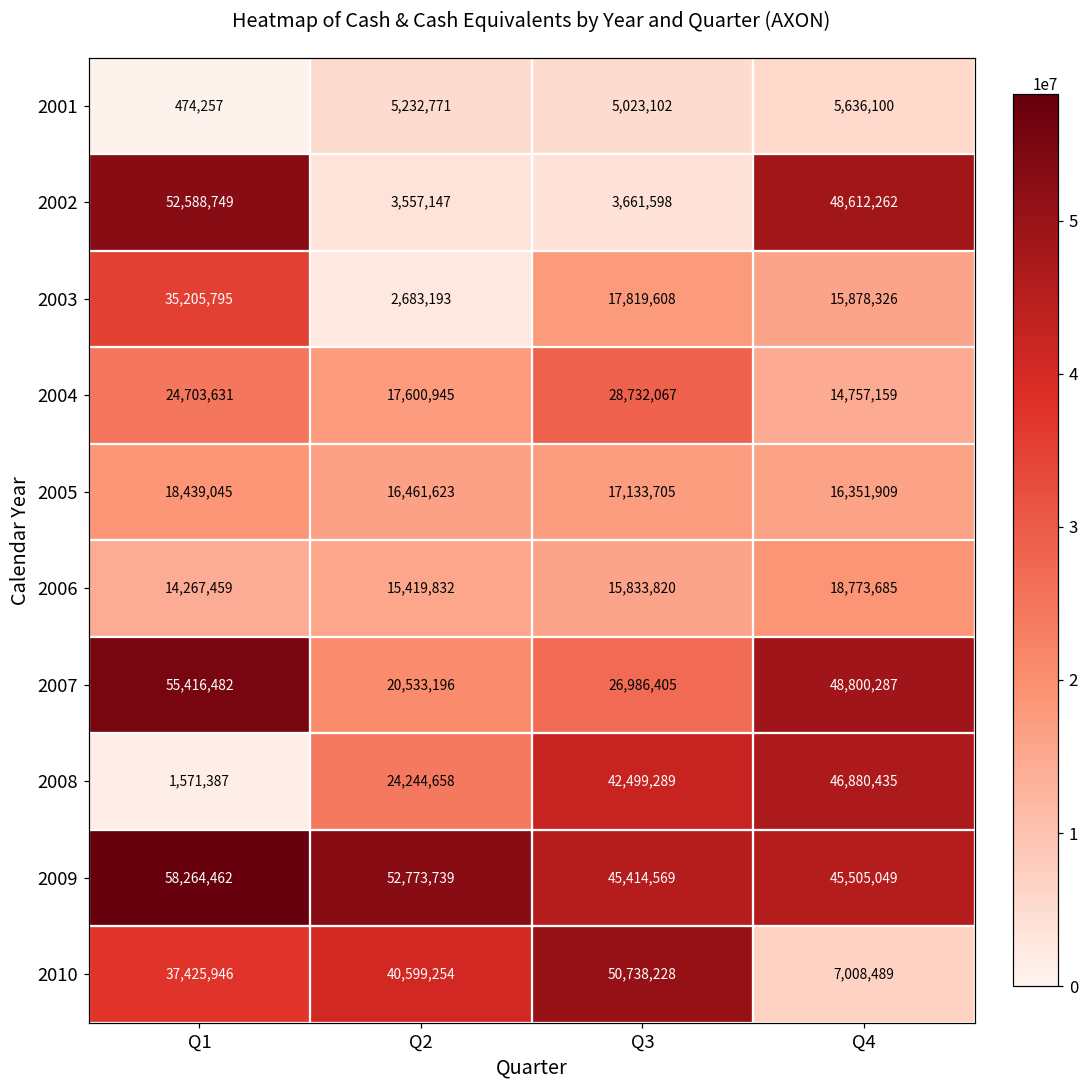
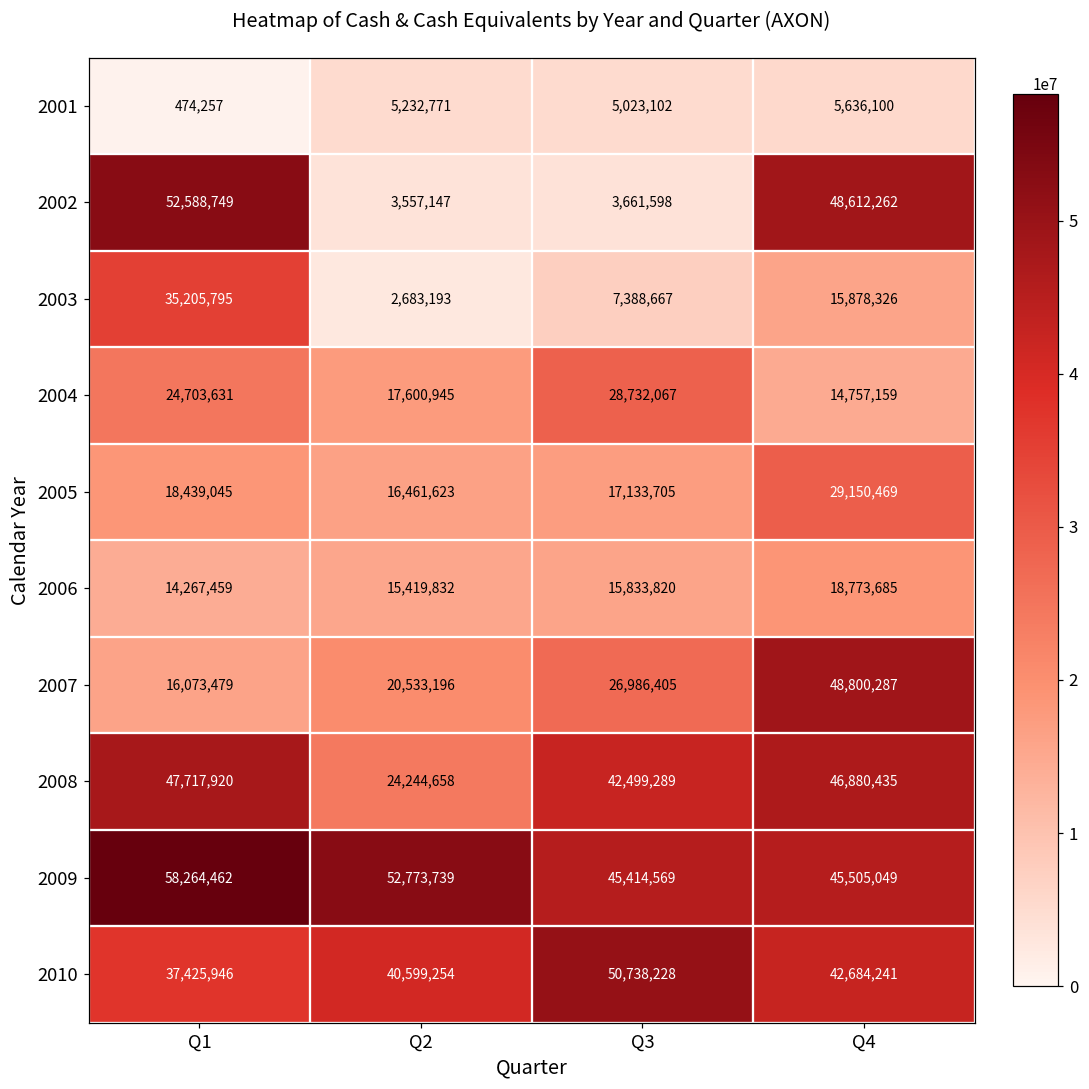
  {
    "2001": {
      "Q1": "474,257",
      "Q2": "5,232,771",
      "Q3": "5,023,102",
      "Q4": "5,636,100"
    },
    "2002": {
      "Q1": "52,588,749",
      "Q2": "3,557,147",
      "Q3": "3,661,598",
      "Q4": "48,612,262"
    },
    "2003": {
      "Q1": "35,205,795",
      "Q2": "2,683,193",
-     "Q3": "17,819,608",
+     "Q3": "7,388,667",
      "Q4": "15,878,326"
    },
    "2004": {
      "Q1": "24,703,631",
      "Q2": "17,600,945",
      "Q3": "28,732,067",
      "Q4": "14,757,159"
    },
    "2005": {
      "Q1": "18,439,045",
      "Q2": "16,461,623",
      "Q3": "17,133,705",
-     "Q4": "16,351,909"
+     "Q4": "29,150,469"
    },
    "2006": {
      "Q1": "14,267,459",
      "Q2": "15,419,832",
      "Q3": "15,833,820",
      "Q4": "18,773,685"
    },
    "2007": {
-     "Q1": "55,416,482",
+     "Q1": "16,073,479",
      "Q2": "20,533,196",
      "Q3": "26,986,405",
      "Q4": "48,800,287"
    },
    "2008": {
-     "Q1": "1,571,387",
+     "Q1": "47,717,920",
      "Q2": "24,244,658",
      "Q3": "42,499,289",
      "Q4": "46,880,435"
    },
    "2009": {
      "Q1": "58,264,462",
      "Q2": "52,773,739",
      "Q3": "45,414,569",
      "Q4": "45,505,049"
    },
    "2010": {
      "Q1": "37,425,946",
      "Q2": "40,599,254",
      "Q3": "50,738,228",
-     "Q4": "7,008,489"
+     "Q4": "42,684,241"
    }
  }
